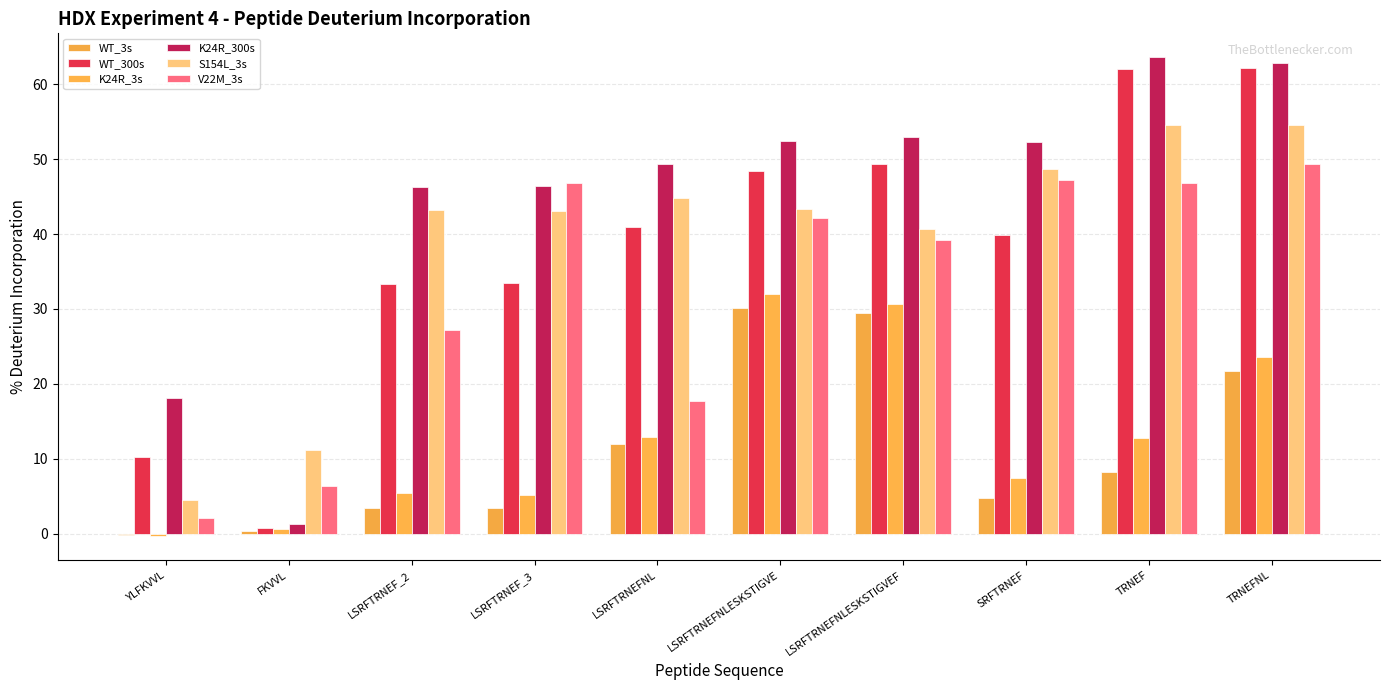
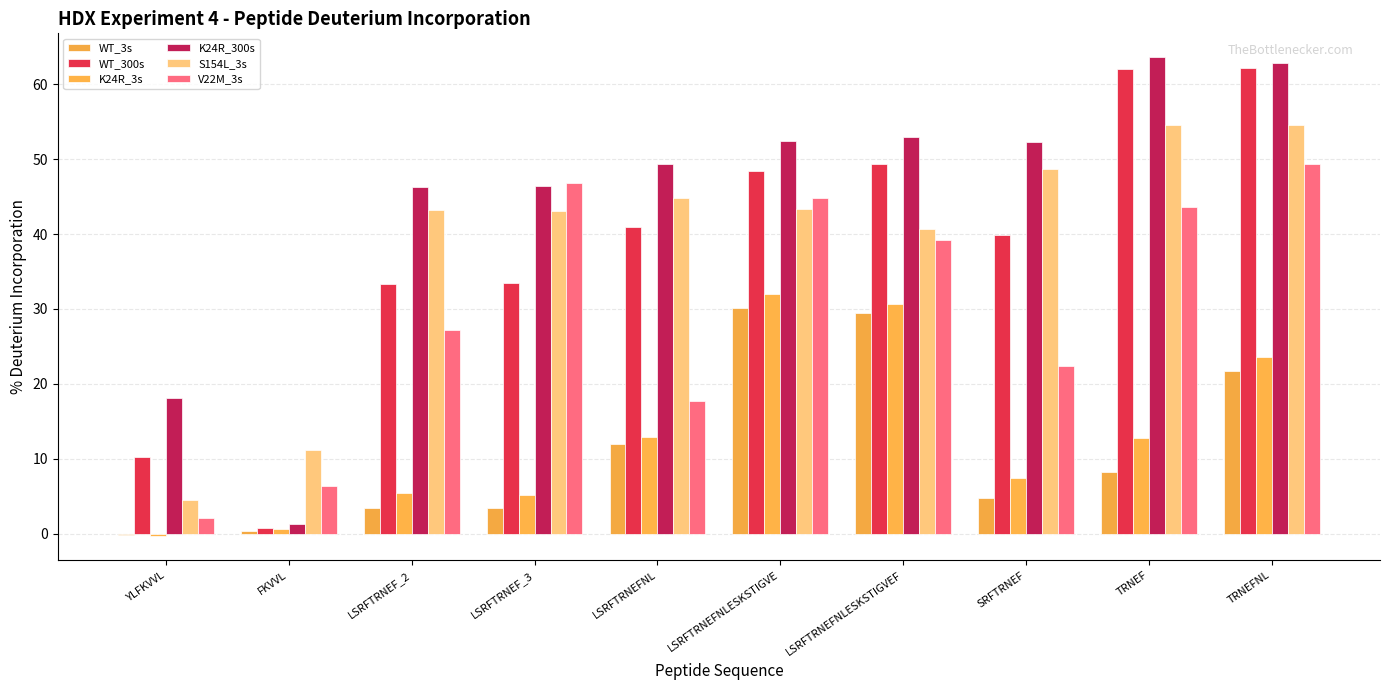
  {
    "V22M_3s": {
      "YLFKVVL": 2,
      "FKVVL": 6,
      "LSRFTRNEF_2": 27,
      "LSRFTRNEF_3": 47,
      "LSRFTRNEFNL": 18,
-     "LSRFTRNEFNLESKSTIGVE": 42,
+     "LSRFTRNEFNLESKSTIGVE": 45,
      "LSRFTRNEFNLESKSTIGVEF": 39,
-     "SRFTRNEF": 47,
-     "TRNEF": 47,
+     "SRFTRNEF": 22,
+     "TRNEF": 44,
      "TRNEFNL": 49
    }
  }
